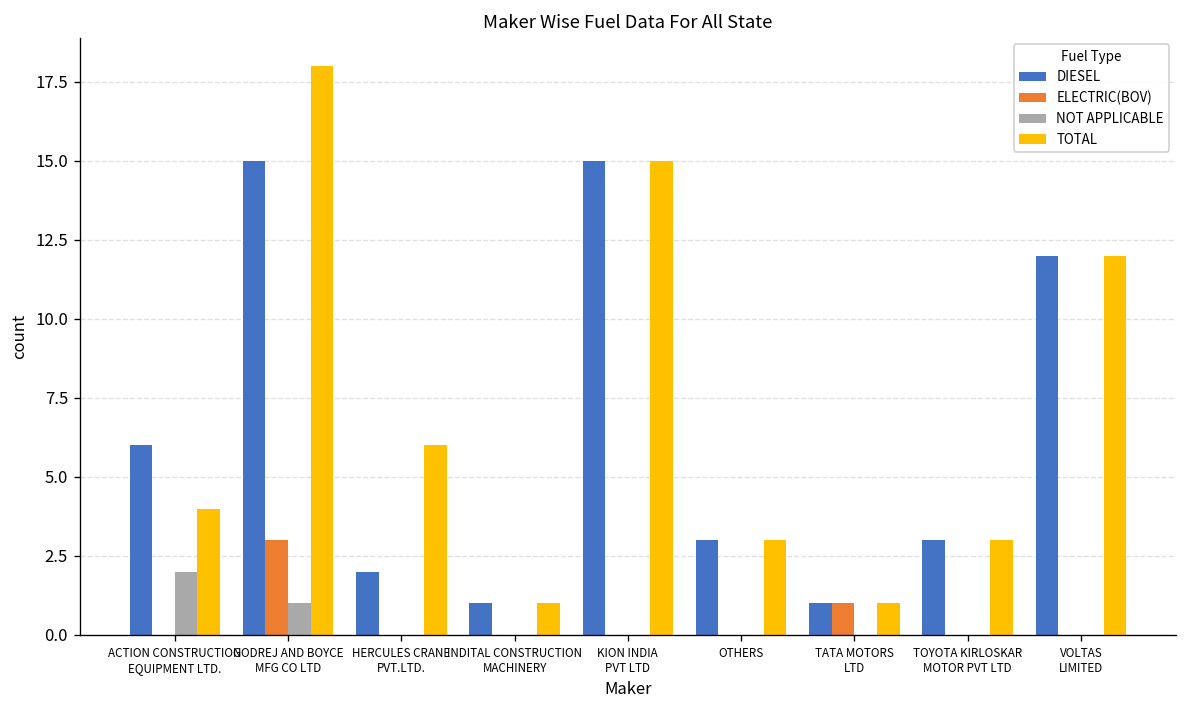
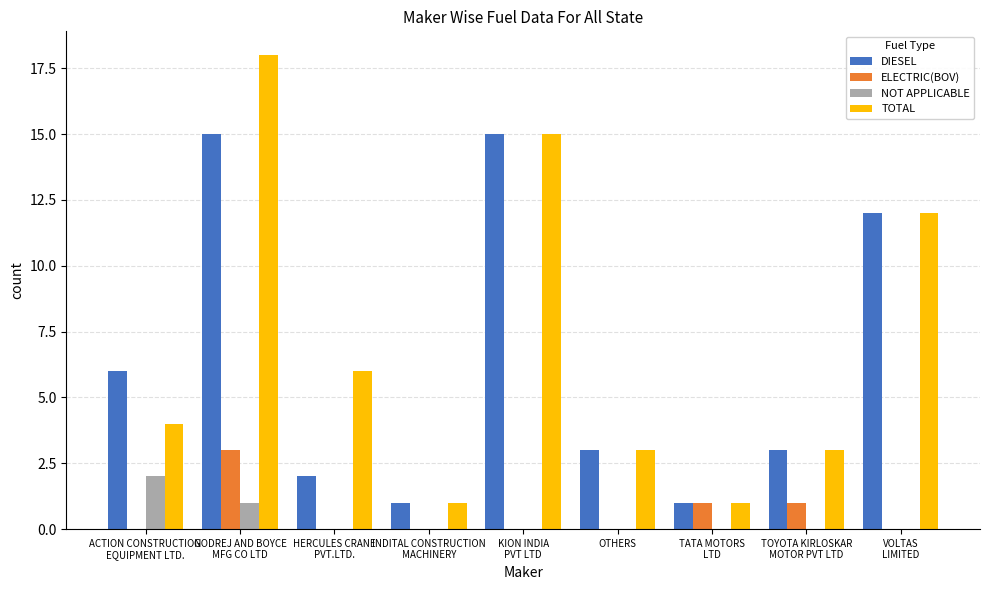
  {
    "DIESEL": {
      "ACTION CONSTRUCTION EQUIPMENT LTD.": 6,
      "GODREJ AND BOYCE MFG CO LTD": 15,
      "HERCULES CRANE PVT.LTD.": 2,
      "INDITAL CONSTRUCTION MACHINERY": 1,
      "KION INDIA PVT LTD": 15,
      "OTHERS": 3,
      "TATA MOTORS LTD": 1,
      "TOYOTA KIRLOSKAR MOTOR PVT LTD": 3,
      "VOLTAS LIMITED": 12
    },
    "ELECTRIC(BOV)": {
      "ACTION CONSTRUCTION EQUIPMENT LTD.": 0,
      "GODREJ AND BOYCE MFG CO LTD": 3,
      "HERCULES CRANE PVT.LTD.": 0,
      "INDITAL CONSTRUCTION MACHINERY": 0,
      "KION INDIA PVT LTD": 0,
      "OTHERS": 0,
      "TATA MOTORS LTD": 1,
-     "TOYOTA KIRLOSKAR MOTOR PVT LTD": 0,
+     "TOYOTA KIRLOSKAR MOTOR PVT LTD": 1,
      "VOLTAS LIMITED": 0
    },
    "NOT APPLICABLE": {
      "ACTION CONSTRUCTION EQUIPMENT LTD.": 2,
      "GODREJ AND BOYCE MFG CO LTD": 1,
      "HERCULES CRANE PVT.LTD.": 0,
      "INDITAL CONSTRUCTION MACHINERY": 0,
      "KION INDIA PVT LTD": 0,
      "OTHERS": 0,
      "TATA MOTORS LTD": 0,
      "TOYOTA KIRLOSKAR MOTOR PVT LTD": 0,
      "VOLTAS LIMITED": 0
    },
    "TOTAL": {
      "ACTION CONSTRUCTION EQUIPMENT LTD.": 4,
      "GODREJ AND BOYCE MFG CO LTD": 18,
      "HERCULES CRANE PVT.LTD.": 6,
      "INDITAL CONSTRUCTION MACHINERY": 1,
      "KION INDIA PVT LTD": 15,
      "OTHERS": 3,
      "TATA MOTORS LTD": 1,
      "TOYOTA KIRLOSKAR MOTOR PVT LTD": 3,
      "VOLTAS LIMITED": 12
    }
  }
